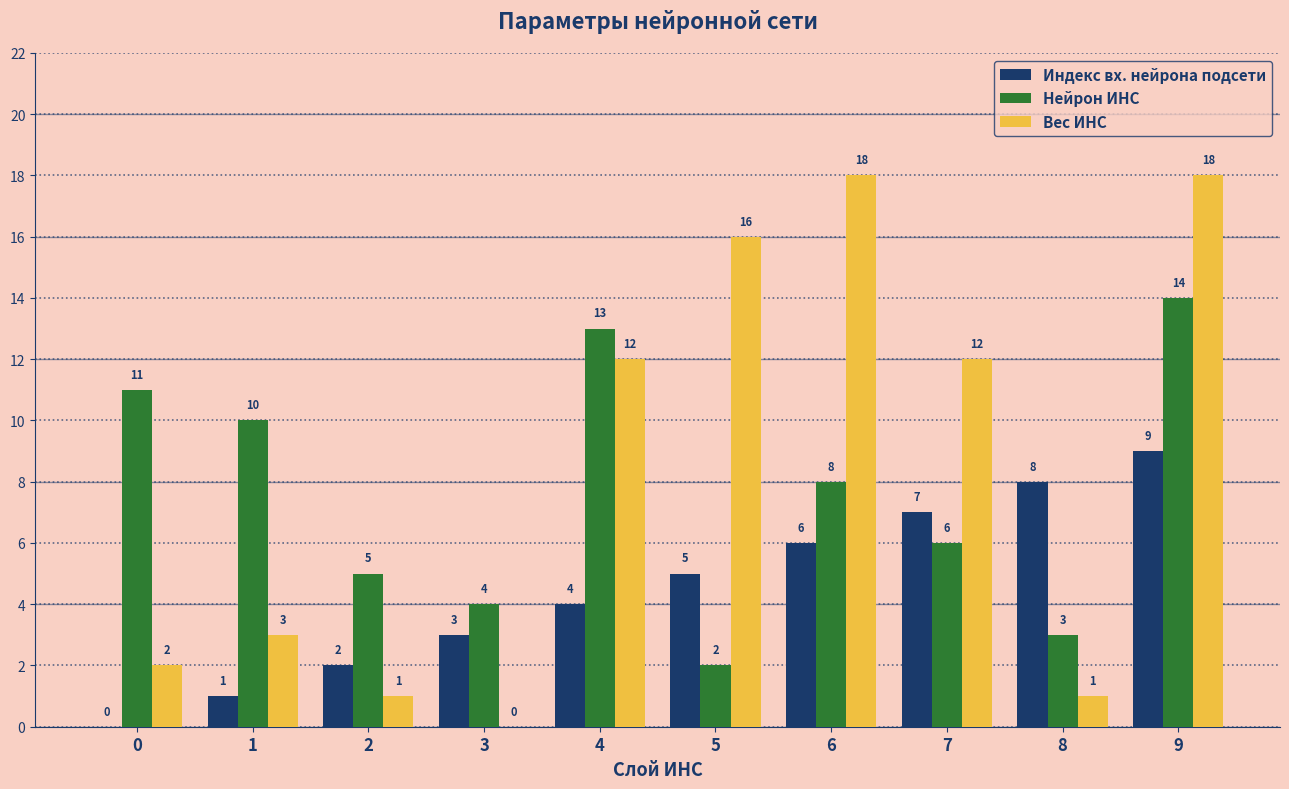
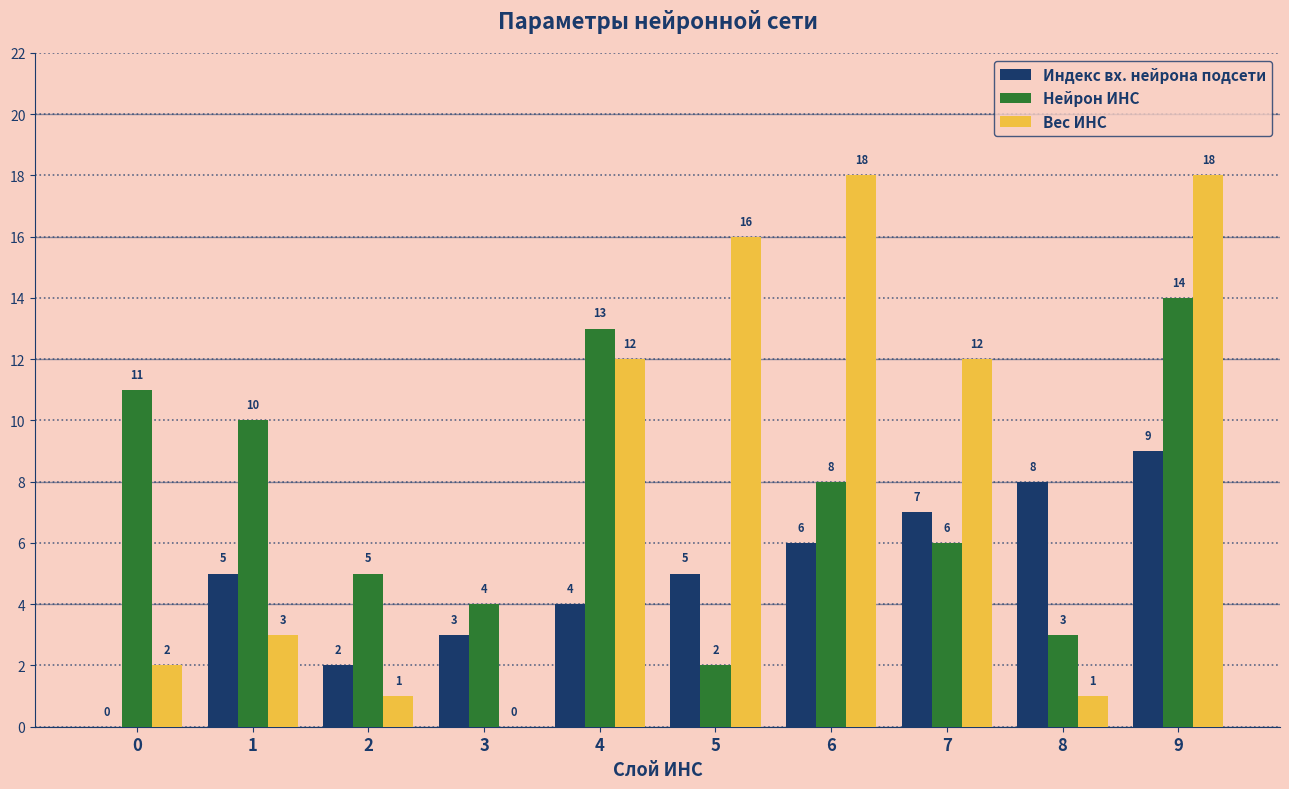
  {
    "Индекс вх. нейрона подсети": {
      "0": 0,
-     "1": 1,
+     "1": 5,
      "2": 2,
      "3": 3,
      "4": 4,
      "5": 5,
      "6": 6,
      "7": 7,
      "8": 8,
      "9": 9
    },
    "Нейрон ИНС": {
      "0": 11,
      "1": 10,
      "2": 5,
      "3": 4,
      "4": 13,
      "5": 2,
      "6": 8,
      "7": 6,
      "8": 3,
      "9": 14
    },
    "Вес ИНС": {
      "0": 2,
      "1": 3,
      "2": 1,
      "3": 0,
      "4": 12,
      "5": 16,
      "6": 18,
      "7": 12,
      "8": 1,
      "9": 18
    }
  }
